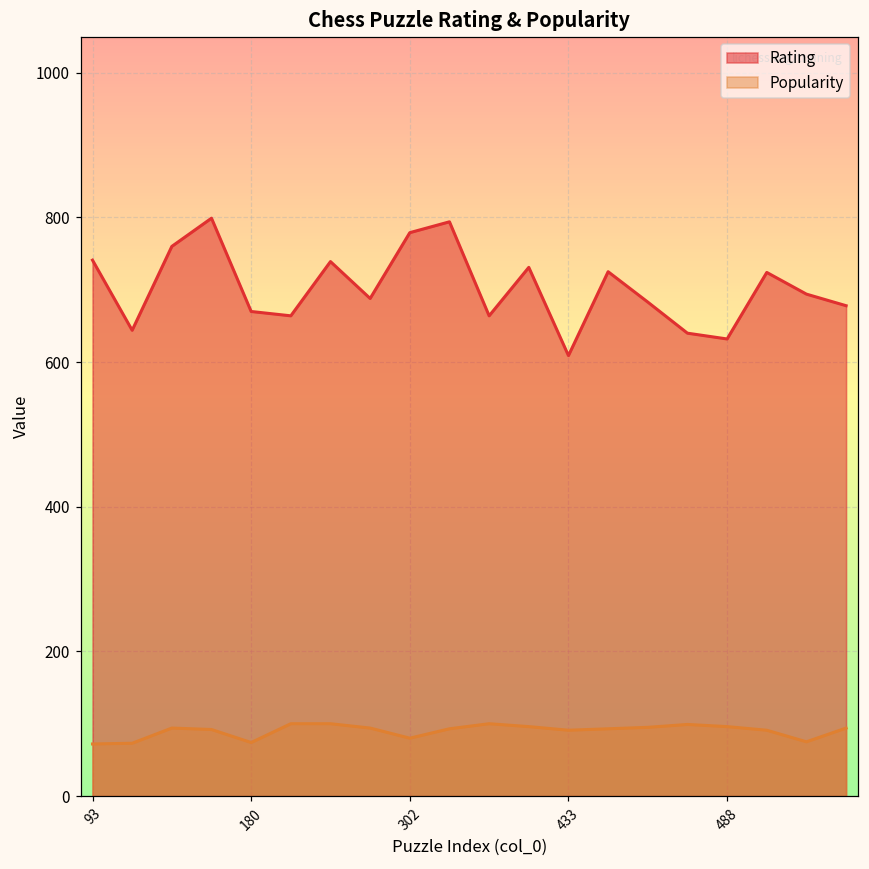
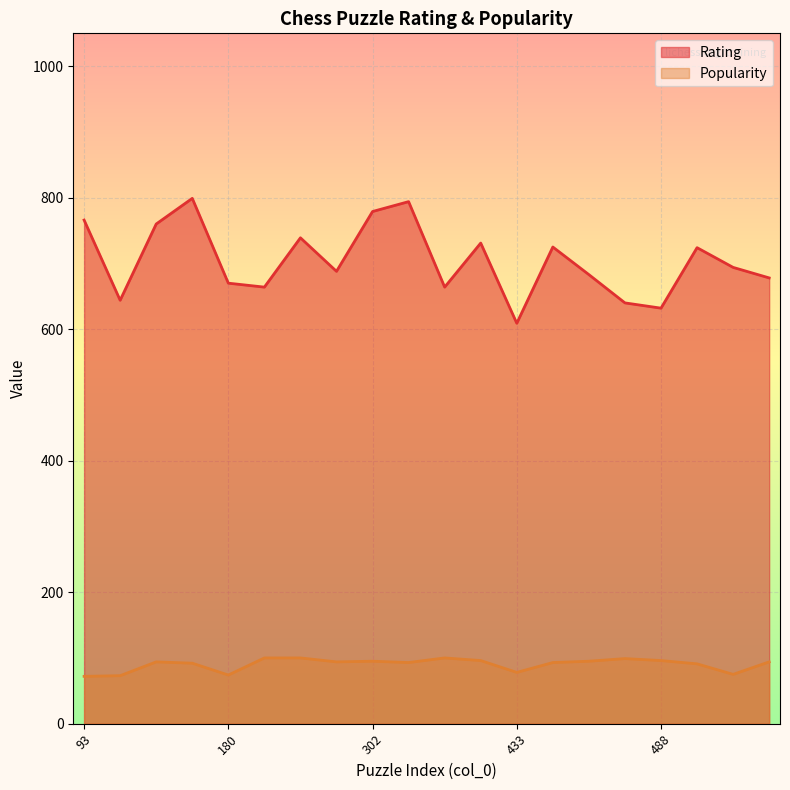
  {
    "Rating": {
-     "93": 740,
+     "93": 770,
      "180": 670,
      "302": 780,
      "433": 610,
      "488": 630
    },
    "Popularity": {
      "93": 70,
      "180": 70,
-     "302": 80,
-     "433": 90,
+     "302": 100,
+     "433": 80,
      "488": 100
    }
  }
